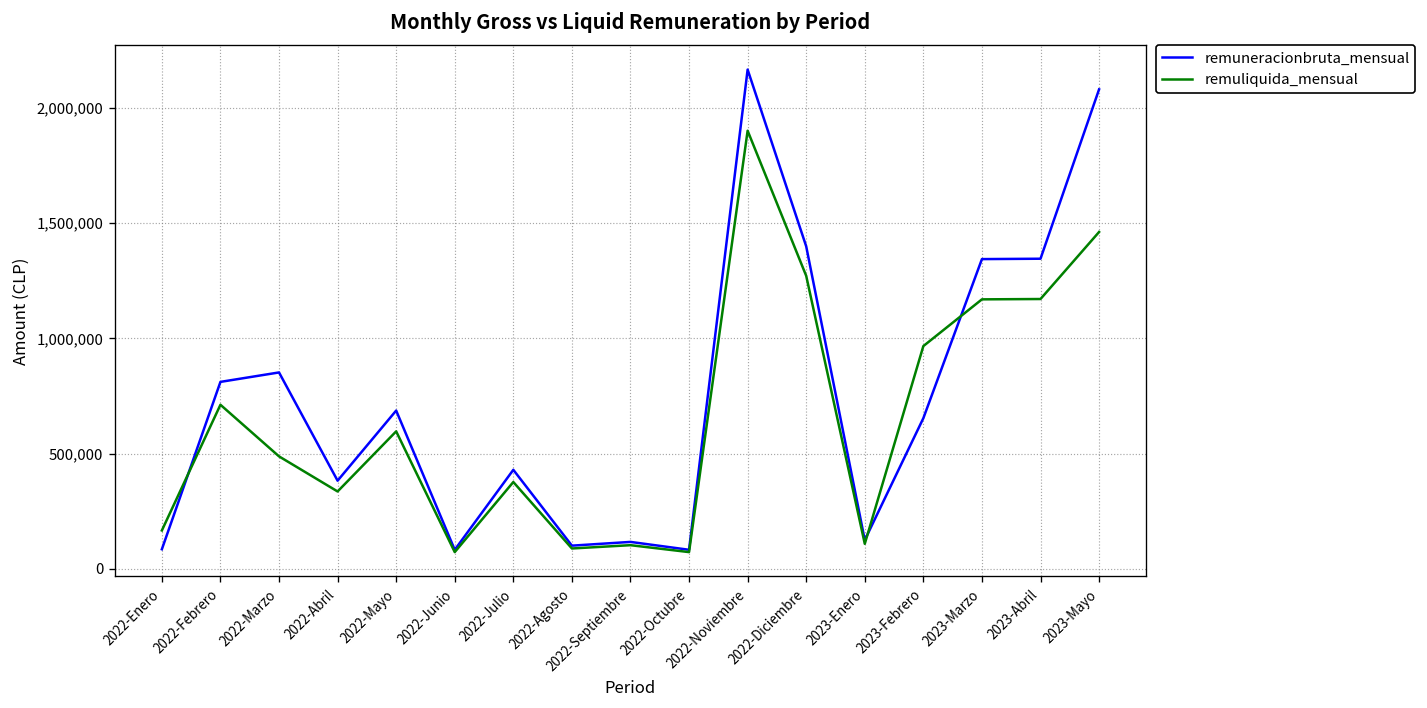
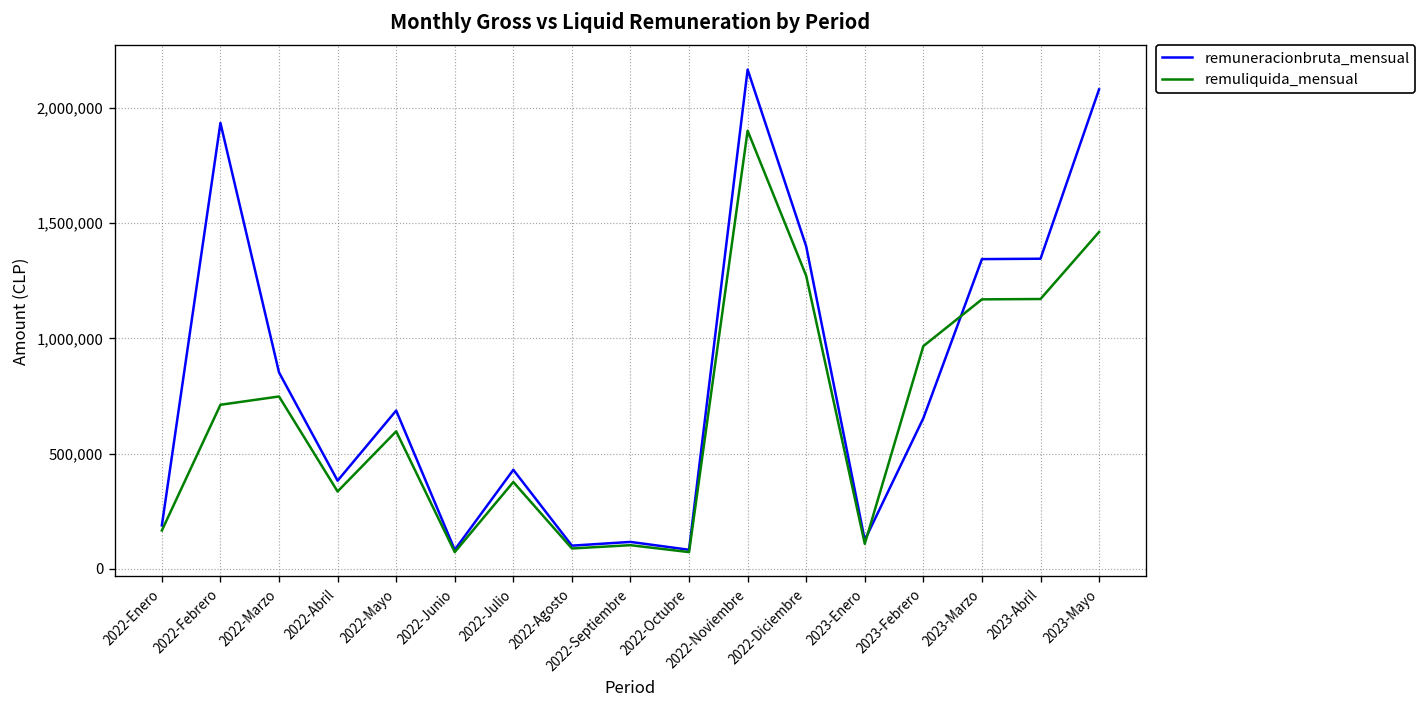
  {
    "remuneracionbruta_mensual": {
-     "2022-Enero": "80,000",
-     "2022-Febrero": "810,000",
+     "2022-Enero": "190,000",
+     "2022-Febrero": "1,940,000",
      "2022-Marzo": "850,000",
      "2022-Abril": "380,000",
      "2022-Mayo": "690,000",
      "2022-Julio": "430,000",
      "2022-Septiembre": "120,000",
      "2022-Noviembre": "2,170,000",
      "2022-Diciembre": "1,400,000",
      "2023-Enero": "120,000",
      "2023-Febrero": "650,000",
      "2023-Marzo": "1,340,000",
      "2023-Abril": "1,350,000",
      "2023-Mayo": "2,080,000"
    },
    "remuliquida_mensual": {
      "2022-Enero": "170,000",
      "2022-Febrero": "710,000",
-     "2022-Marzo": "490,000",
+     "2022-Marzo": "750,000",
      "2022-Abril": "340,000",
      "2022-Mayo": "600,000",
      "2022-Julio": "380,000",
      "2022-Septiembre": "100,000",
      "2022-Noviembre": "1,900,000",
      "2022-Diciembre": "1,270,000",
      "2023-Enero": "110,000",
      "2023-Febrero": "970,000",
      "2023-Marzo": "1,170,000",
      "2023-Abril": "1,170,000",
      "2023-Mayo": "1,460,000"
    }
  }
